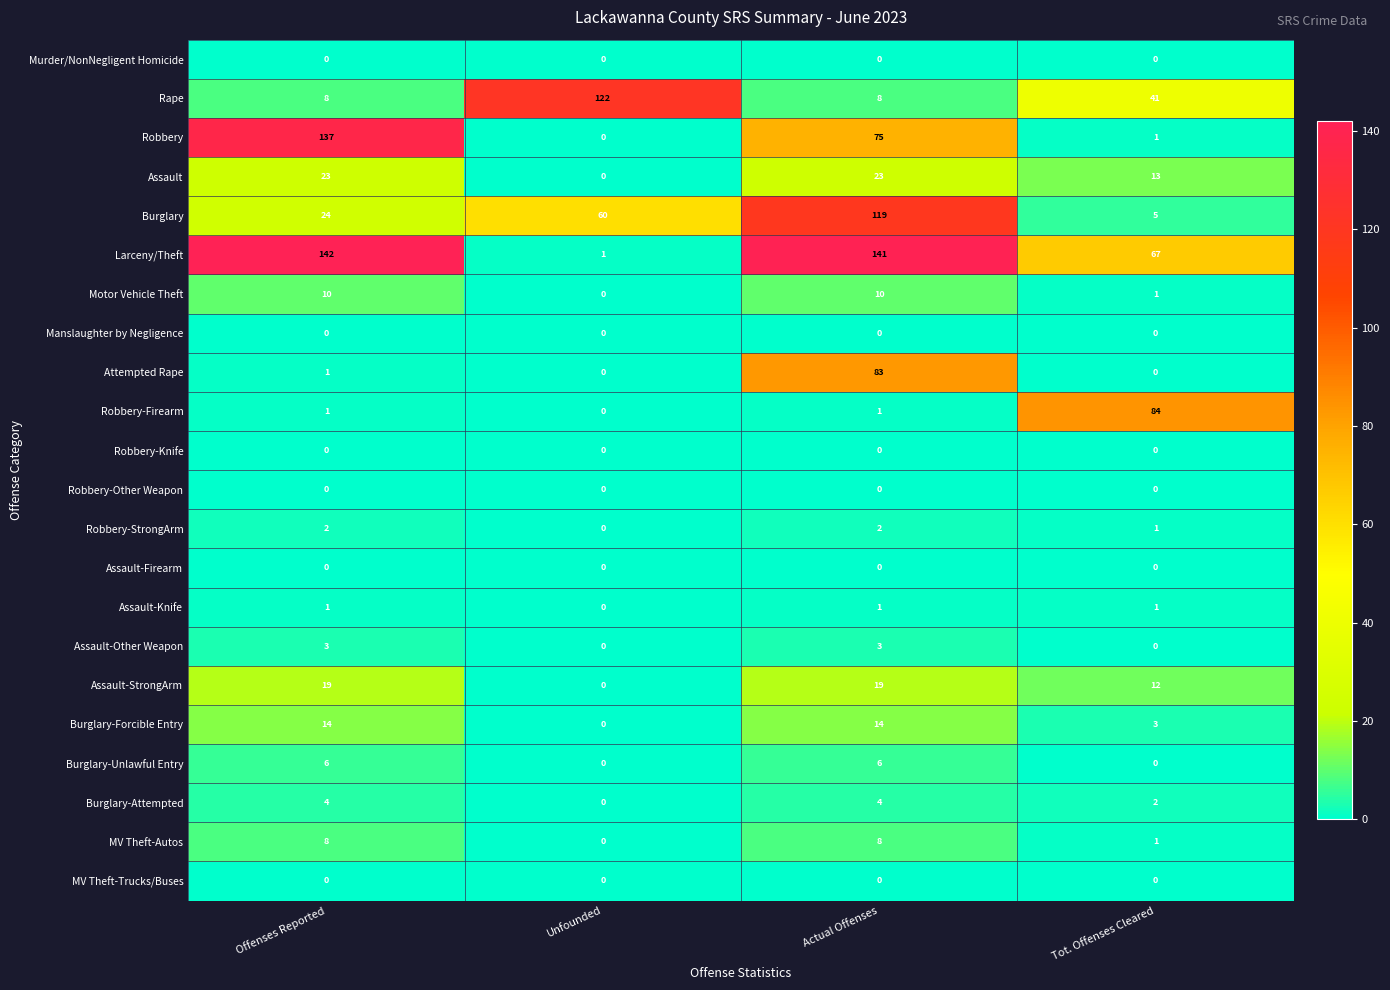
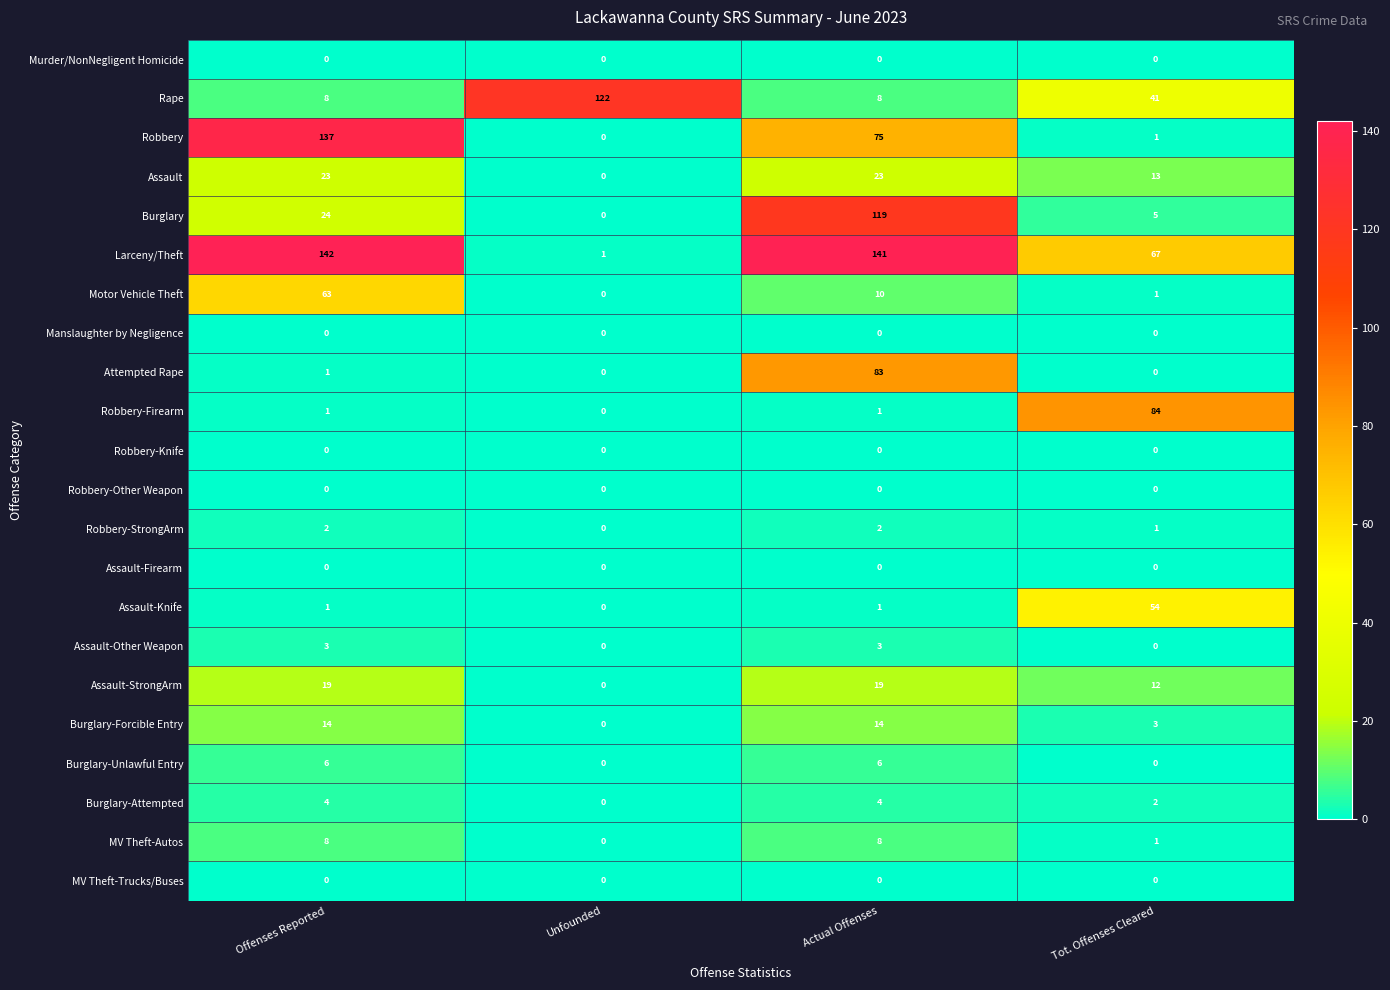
  {
    "Murder/NonNegligent Homicide": {
      "Offenses Reported": 0,
      "Unfounded": 0,
      "Actual Offenses": 0,
      "Tot. Offenses Cleared": 0
    },
    "Rape": {
      "Offenses Reported": 8,
      "Unfounded": 122,
      "Actual Offenses": 8,
      "Tot. Offenses Cleared": 41
    },
    "Robbery": {
      "Offenses Reported": 137,
      "Unfounded": 0,
      "Actual Offenses": 75,
      "Tot. Offenses Cleared": 1
    },
    "Assault": {
      "Offenses Reported": 23,
      "Unfounded": 0,
      "Actual Offenses": 23,
      "Tot. Offenses Cleared": 13
    },
    "Burglary": {
      "Offenses Reported": 24,
-     "Unfounded": 60,
+     "Unfounded": 0,
      "Actual Offenses": 119,
      "Tot. Offenses Cleared": 5
    },
    "Larceny/Theft": {
      "Offenses Reported": 142,
      "Unfounded": 1,
      "Actual Offenses": 141,
      "Tot. Offenses Cleared": 67
    },
    "Motor Vehicle Theft": {
-     "Offenses Reported": 10,
+     "Offenses Reported": 63,
      "Unfounded": 0,
      "Actual Offenses": 10,
      "Tot. Offenses Cleared": 1
    },
    "Manslaughter by Negligence": {
      "Offenses Reported": 0,
      "Unfounded": 0,
      "Actual Offenses": 0,
      "Tot. Offenses Cleared": 0
    },
    "Attempted Rape": {
      "Offenses Reported": 1,
      "Unfounded": 0,
      "Actual Offenses": 83,
      "Tot. Offenses Cleared": 0
    },
    "Robbery-Firearm": {
      "Offenses Reported": 1,
      "Unfounded": 0,
      "Actual Offenses": 1,
      "Tot. Offenses Cleared": 84
    },
    "Robbery-Knife": {
      "Offenses Reported": 0,
      "Unfounded": 0,
      "Actual Offenses": 0,
      "Tot. Offenses Cleared": 0
    },
    "Robbery-Other Weapon": {
      "Offenses Reported": 0,
      "Unfounded": 0,
      "Actual Offenses": 0,
      "Tot. Offenses Cleared": 0
    },
    "Robbery-StrongArm": {
      "Offenses Reported": 2,
      "Unfounded": 0,
      "Actual Offenses": 2,
      "Tot. Offenses Cleared": 1
    },
    "Assault-Firearm": {
      "Offenses Reported": 0,
      "Unfounded": 0,
      "Actual Offenses": 0,
      "Tot. Offenses Cleared": 0
    },
    "Assault-Knife": {
      "Offenses Reported": 1,
      "Unfounded": 0,
      "Actual Offenses": 1,
-     "Tot. Offenses Cleared": 1
+     "Tot. Offenses Cleared": 54
    },
    "Assault-Other Weapon": {
      "Offenses Reported": 3,
      "Unfounded": 0,
      "Actual Offenses": 3,
      "Tot. Offenses Cleared": 0
    },
    "Assault-StrongArm": {
      "Offenses Reported": 19,
      "Unfounded": 0,
      "Actual Offenses": 19,
      "Tot. Offenses Cleared": 12
    },
    "Burglary-Forcible Entry": {
      "Offenses Reported": 14,
      "Unfounded": 0,
      "Actual Offenses": 14,
      "Tot. Offenses Cleared": 3
    },
    "Burglary-Unlawful Entry": {
      "Offenses Reported": 6,
      "Unfounded": 0,
      "Actual Offenses": 6,
      "Tot. Offenses Cleared": 0
    },
    "Burglary-Attempted": {
      "Offenses Reported": 4,
      "Unfounded": 0,
      "Actual Offenses": 4,
      "Tot. Offenses Cleared": 2
    },
    "MV Theft-Autos": {
      "Offenses Reported": 8,
      "Unfounded": 0,
      "Actual Offenses": 8,
      "Tot. Offenses Cleared": 1
    },
    "MV Theft-Trucks/Buses": {
      "Offenses Reported": 0,
      "Unfounded": 0,
      "Actual Offenses": 0,
      "Tot. Offenses Cleared": 0
    }
  }
